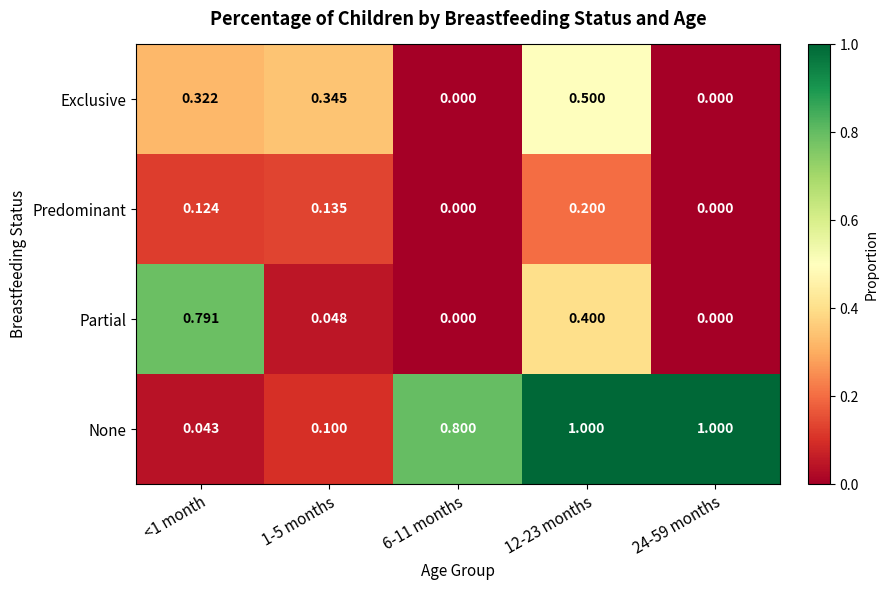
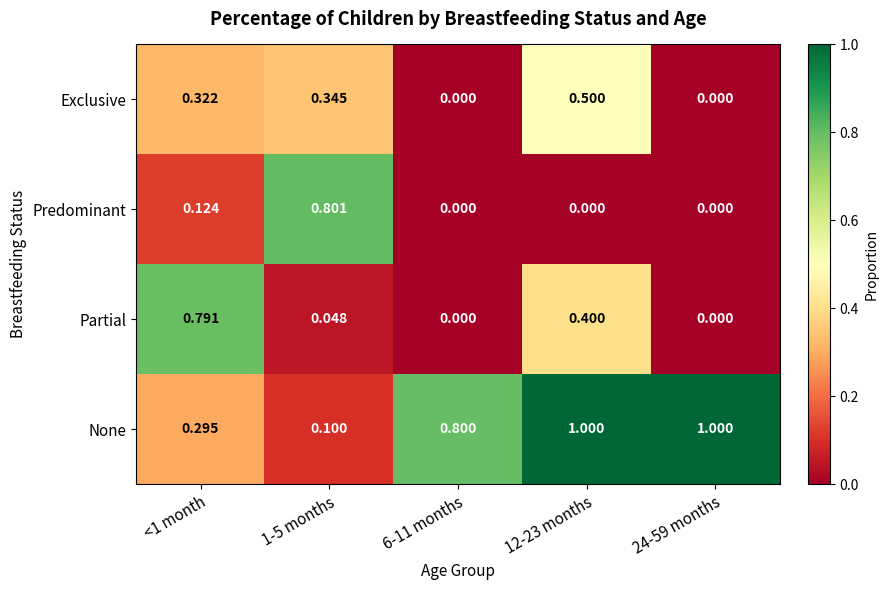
  {
    "Exclusive": {
      "<1 month": 0.322,
      "1-5 months": 0.345,
      "6-11 months": 0.000,
      "12-23 months": 0.500,
      "24-59 months": 0.000
    },
    "Predominant": {
      "<1 month": 0.124,
-     "1-5 months": 0.135,
+     "1-5 months": 0.801,
      "6-11 months": 0.000,
-     "12-23 months": 0.200,
+     "12-23 months": 0.000,
      "24-59 months": 0.000
    },
    "Partial": {
      "<1 month": 0.791,
      "1-5 months": 0.048,
      "6-11 months": 0.000,
      "12-23 months": 0.400,
      "24-59 months": 0.000
    },
    "None": {
-     "<1 month": 0.043,
+     "<1 month": 0.295,
      "1-5 months": 0.100,
      "6-11 months": 0.800,
      "12-23 months": 1.000,
      "24-59 months": 1.000
    }
  }
